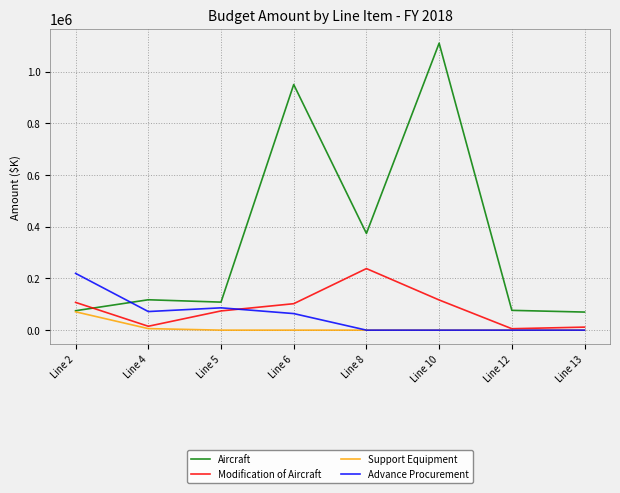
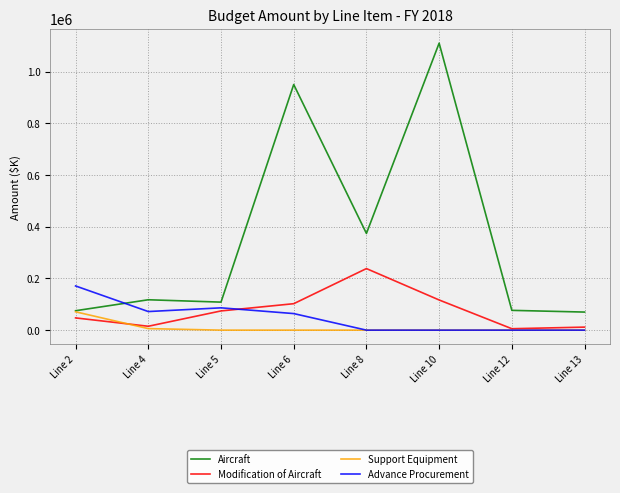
  {
    "Aircraft": {
      "Line 4": 120000,
      "Line 5": 110000,
      "Line 6": 950000,
      "Line 8": 370000,
      "Line 10": 1110000,
      "Line 12": 80000,
      "Line 13": 70000
    },
    "Modification of Aircraft": {
-     "Line 2": 110000,
+     "Line 2": 50000,
      "Line 5": 70000,
      "Line 6": 100000,
      "Line 8": 240000,
      "Line 10": 120000,
      "Line 13": 10000
    },
    "Support Equipment": {
      "Line 5": 0,
      "Line 6": 0
    },
    "Advance Procurement": {
-     "Line 2": 220000,
+     "Line 2": 170000,
      "Line 4": 70000,
      "Line 5": 90000,
      "Line 6": 60000
    }
  }
